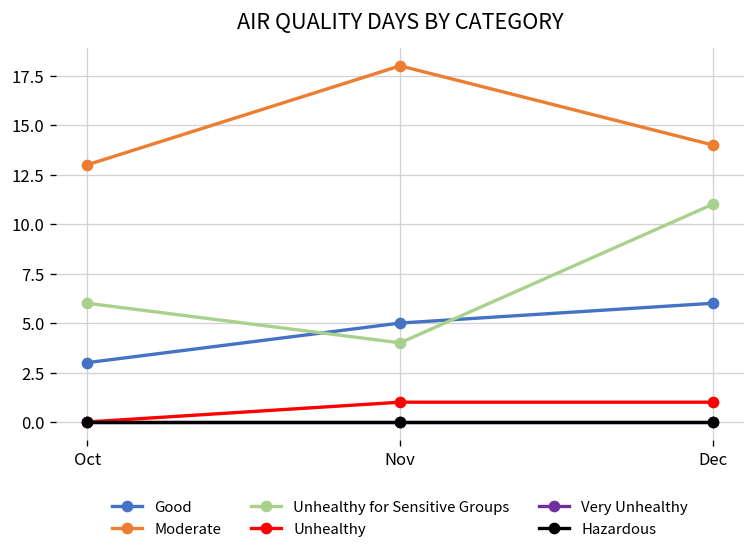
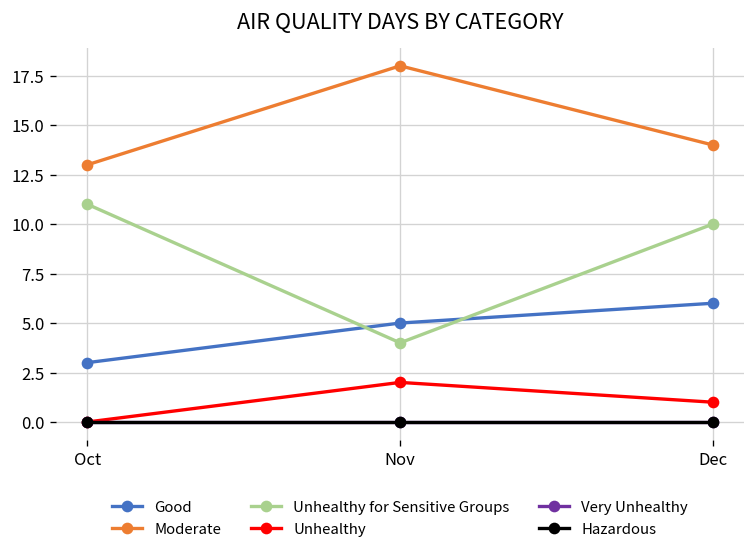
  {
    "Good": {
      "Oct": 3,
      "Nov": 5,
      "Dec": 6
    },
    "Moderate": {
      "Oct": 13,
      "Nov": 18,
      "Dec": 14
    },
    "Unhealthy for Sensitive Groups": {
-     "Oct": 6,
+     "Oct": 11,
      "Nov": 4,
-     "Dec": 11
+     "Dec": 10
    },
    "Unhealthy": {
-     "Nov": 1,
+     "Nov": 2,
      "Dec": 1
    },
    "Hazardous": {
      "Nov": 0,
      "Dec": 0
    }
  }
